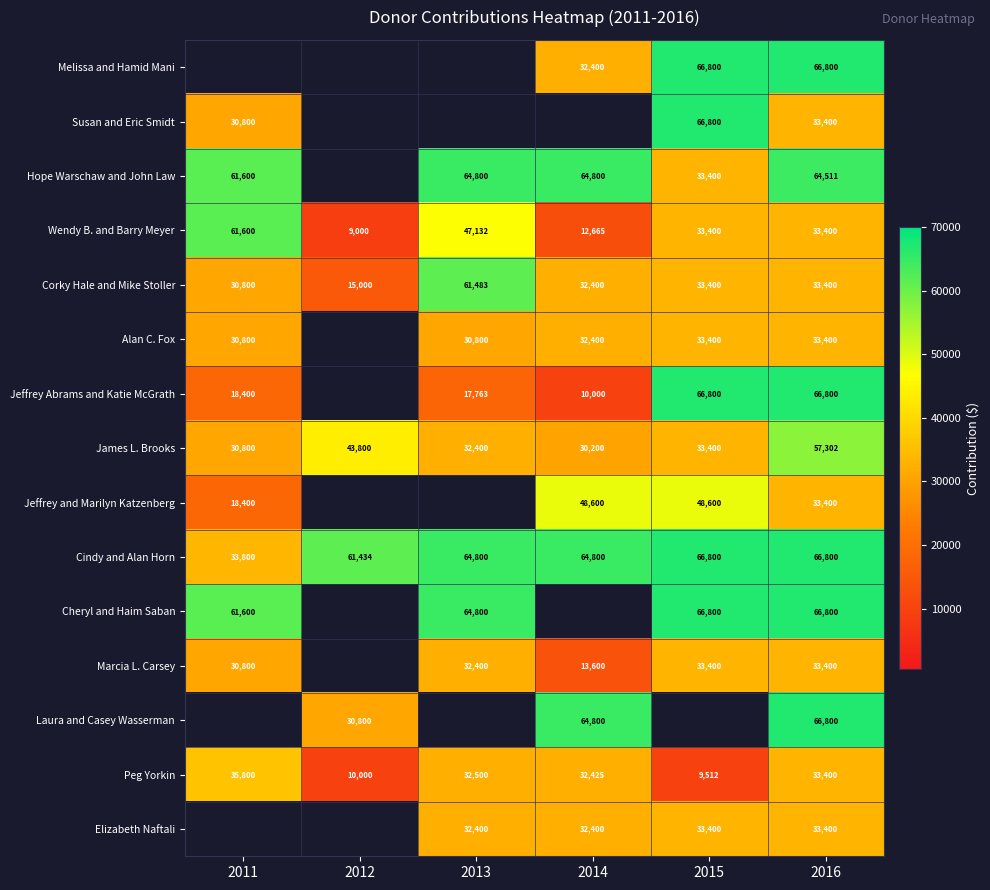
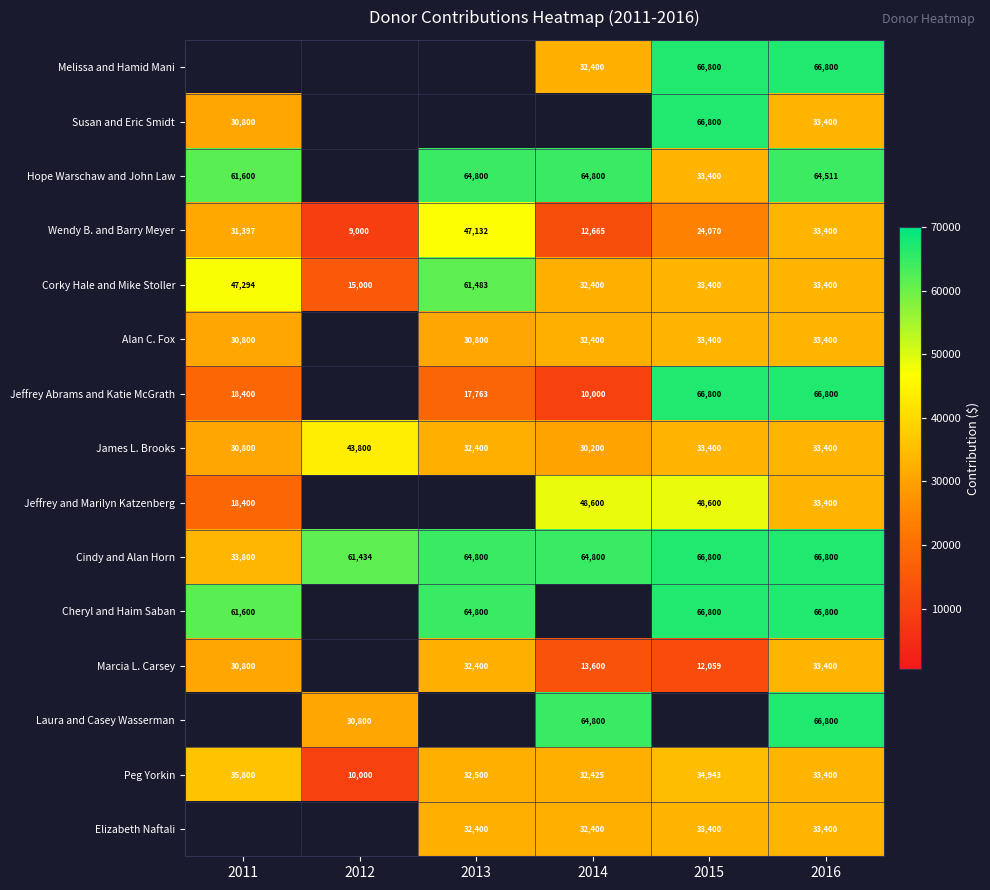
  {
    "Melissa and Hamid Mani": {
      "2014": "32,400",
      "2015": "66,800",
      "2016": "66,800"
    },
    "Susan and Eric Smidt": {
      "2011": "30,800",
      "2015": "66,800",
      "2016": "33,400"
    },
    "Hope Warschaw and John Law": {
      "2011": "61,600",
      "2013": "64,800",
      "2014": "64,800",
      "2015": "33,400",
      "2016": "64,511"
    },
    "Wendy B. and Barry Meyer": {
-     "2011": "61,600",
+     "2011": "31,397",
      "2012": "9,000",
      "2013": "47,132",
      "2014": "12,665",
-     "2015": "33,400",
+     "2015": "24,070",
      "2016": "33,400"
    },
    "Corky Hale and Mike Stoller": {
-     "2011": "30,800",
+     "2011": "47,294",
      "2012": "15,000",
      "2013": "61,483",
      "2014": "32,400",
      "2015": "33,400",
      "2016": "33,400"
    },
    "Alan C. Fox": {
      "2011": "30,800",
      "2013": "30,800",
      "2014": "32,400",
      "2015": "33,400",
      "2016": "33,400"
    },
    "Jeffrey Abrams and Katie McGrath": {
      "2011": "18,400",
      "2013": "17,763",
      "2014": "10,000",
      "2015": "66,800",
      "2016": "66,800"
    },
    "James L. Brooks": {
      "2011": "30,800",
      "2012": "43,800",
      "2013": "32,400",
      "2014": "30,200",
      "2015": "33,400",
-     "2016": "57,302"
+     "2016": "33,400"
    },
    "Jeffrey and Marilyn Katzenberg": {
      "2011": "18,400",
      "2014": "48,600",
      "2015": "48,600",
      "2016": "33,400"
    },
    "Cindy and Alan Horn": {
      "2011": "33,800",
      "2012": "61,434",
      "2013": "64,800",
      "2014": "64,800",
      "2015": "66,800",
      "2016": "66,800"
    },
    "Cheryl and Haim Saban": {
      "2011": "61,600",
      "2013": "64,800",
      "2015": "66,800",
      "2016": "66,800"
    },
    "Marcia L. Carsey": {
      "2011": "30,800",
      "2013": "32,400",
      "2014": "13,600",
-     "2015": "33,400",
+     "2015": "12,059",
      "2016": "33,400"
    },
    "Laura and Casey Wasserman": {
      "2012": "30,800",
      "2014": "64,800",
      "2016": "66,800"
    },
    "Peg Yorkin": {
      "2011": "35,800",
      "2012": "10,000",
      "2013": "32,500",
      "2014": "32,425",
-     "2015": "9,512",
+     "2015": "34,943",
      "2016": "33,400"
    },
    "Elizabeth Naftali": {
      "2013": "32,400",
      "2014": "32,400",
      "2015": "33,400",
      "2016": "33,400"
    }
  }
